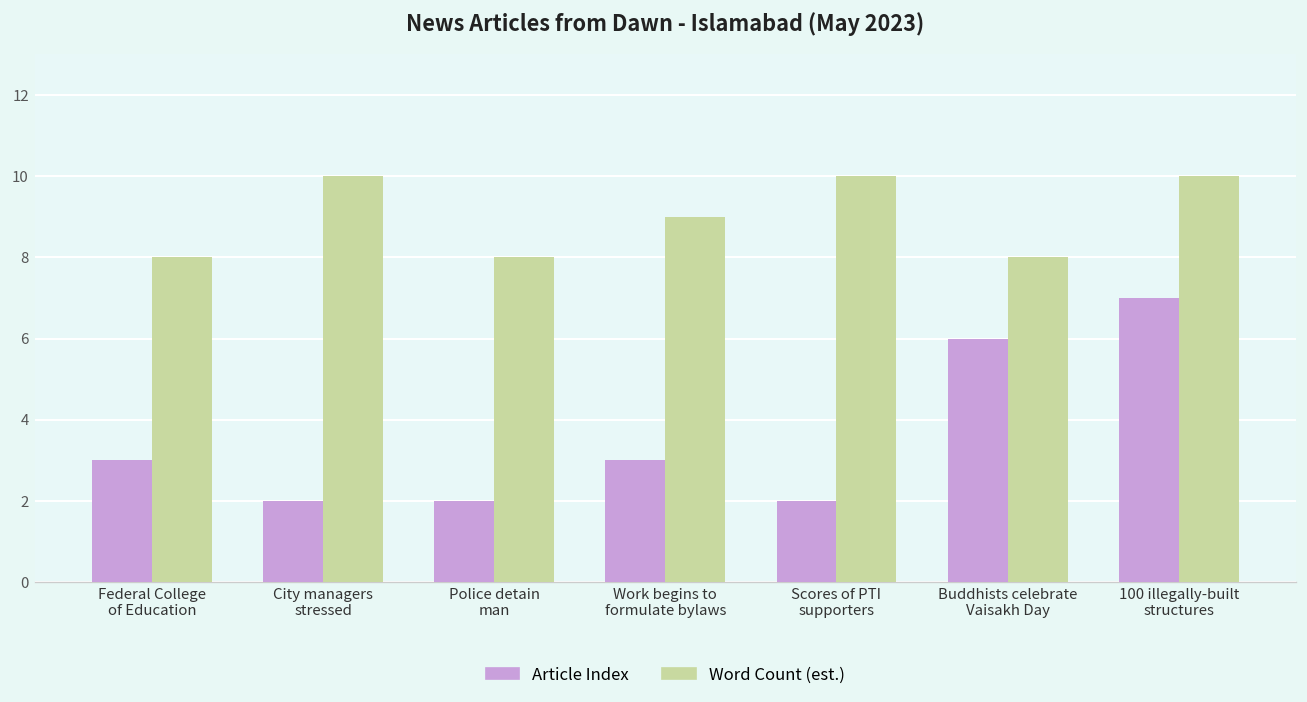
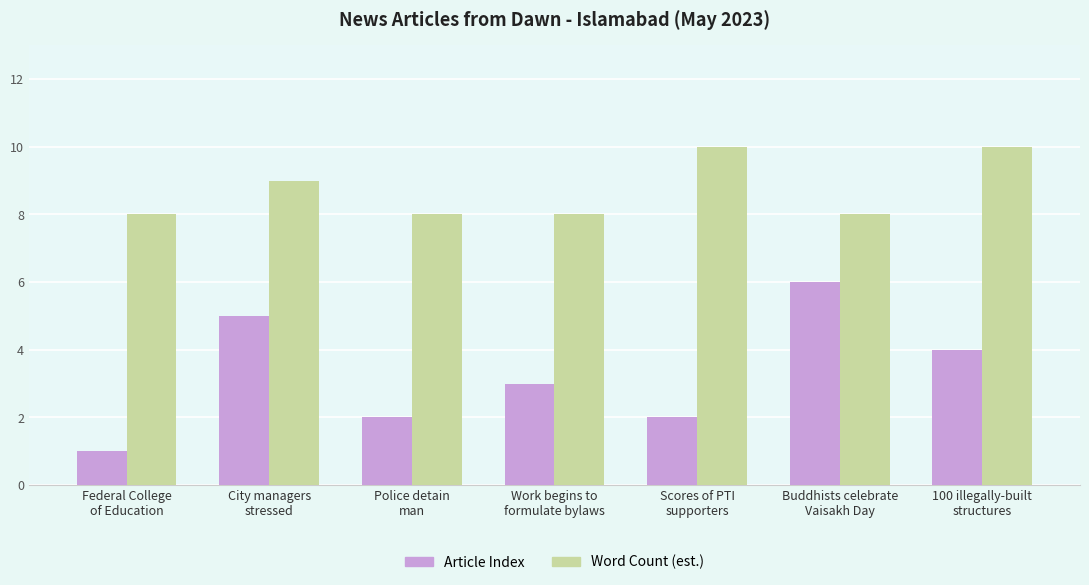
  {
    "Article Index": {
-     "Federal College of Education": 3,
-     "City managers stressed": 2,
+     "Federal College of Education": 1,
+     "City managers stressed": 5,
      "Police detain man": 2,
      "Work begins to formulate bylaws": 3,
      "Scores of PTI supporters": 2,
      "Buddhists celebrate Vaisakh Day": 6,
-     "100 illegally-built structures": 7
+     "100 illegally-built structures": 4
    },
    "Word Count (est.)": {
      "Federal College of Education": 8,
-     "City managers stressed": 10,
+     "City managers stressed": 9,
      "Police detain man": 8,
-     "Work begins to formulate bylaws": 9,
+     "Work begins to formulate bylaws": 8,
      "Scores of PTI supporters": 10,
      "Buddhists celebrate Vaisakh Day": 8,
      "100 illegally-built structures": 10
    }
  }
